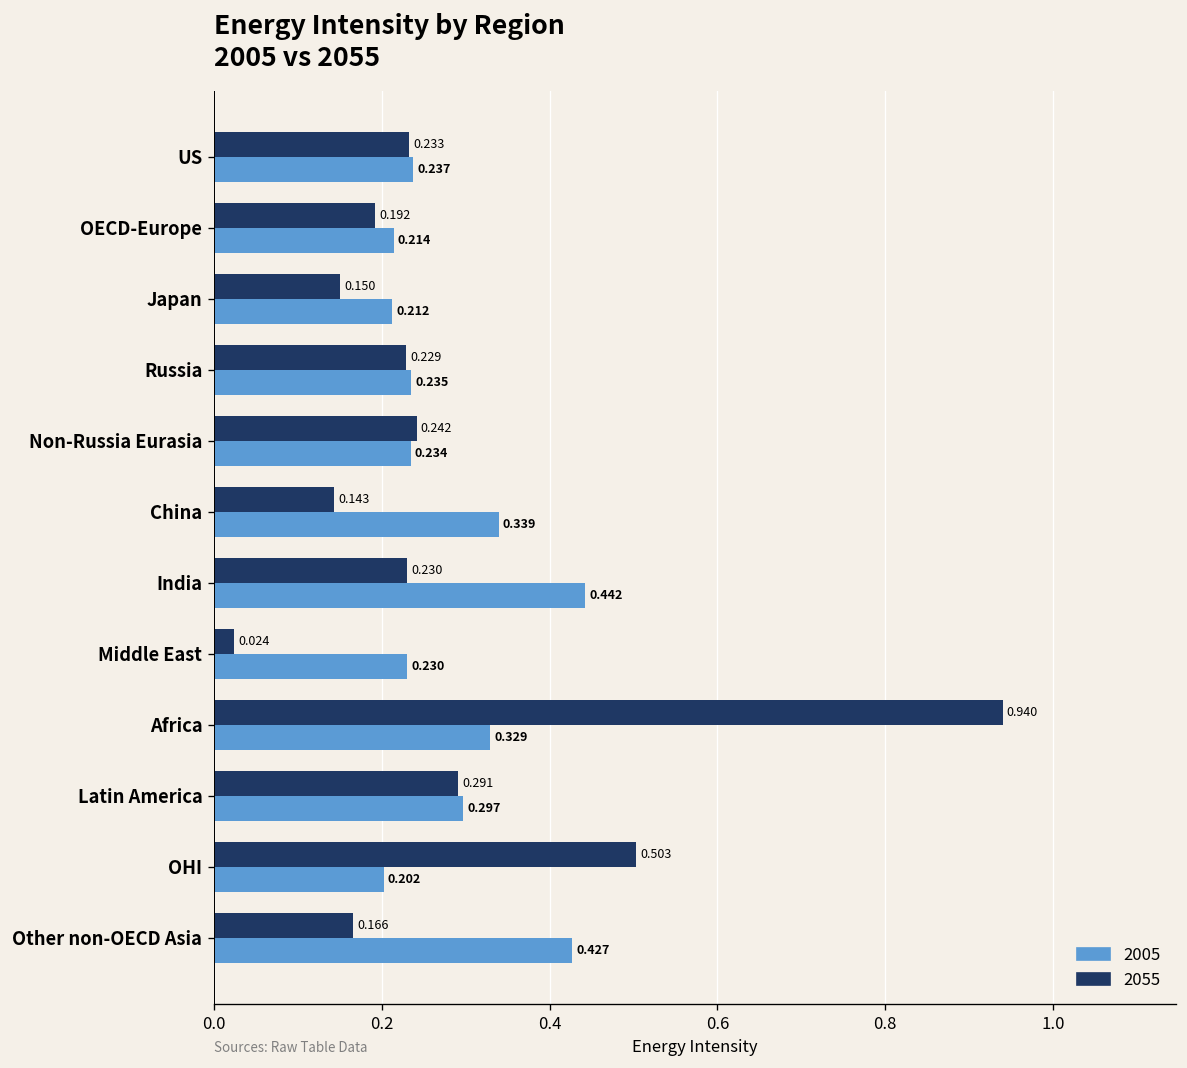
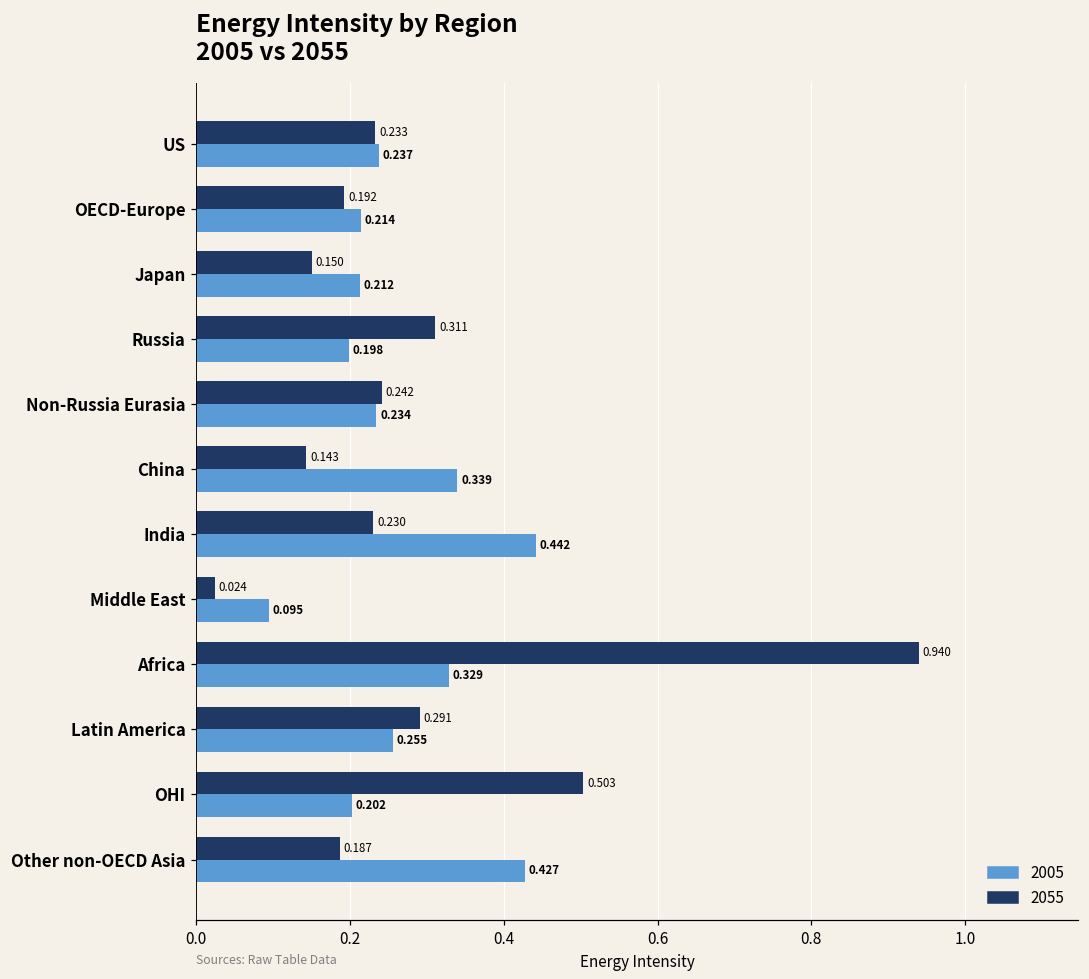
  {
    "2005": {
      "US": 0.237,
      "OECD-Europe": 0.214,
      "Japan": 0.212,
-     "Russia": 0.235,
+     "Russia": 0.198,
      "Non-Russia Eurasia": 0.234,
      "China": 0.339,
      "India": 0.442,
-     "Middle East": 0.230,
+     "Middle East": 0.095,
      "Africa": 0.329,
-     "Latin America": 0.297,
+     "Latin America": 0.255,
      "OHI": 0.202,
      "Other non-OECD Asia": 0.427
    },
    "2055": {
      "US": 0.233,
      "OECD-Europe": 0.192,
      "Japan": 0.150,
-     "Russia": 0.229,
+     "Russia": 0.311,
      "Non-Russia Eurasia": 0.242,
      "China": 0.143,
      "India": 0.230,
      "Middle East": 0.024,
      "Africa": 0.940,
      "Latin America": 0.291,
      "OHI": 0.503,
-     "Other non-OECD Asia": 0.166
+     "Other non-OECD Asia": 0.187
    }
  }
